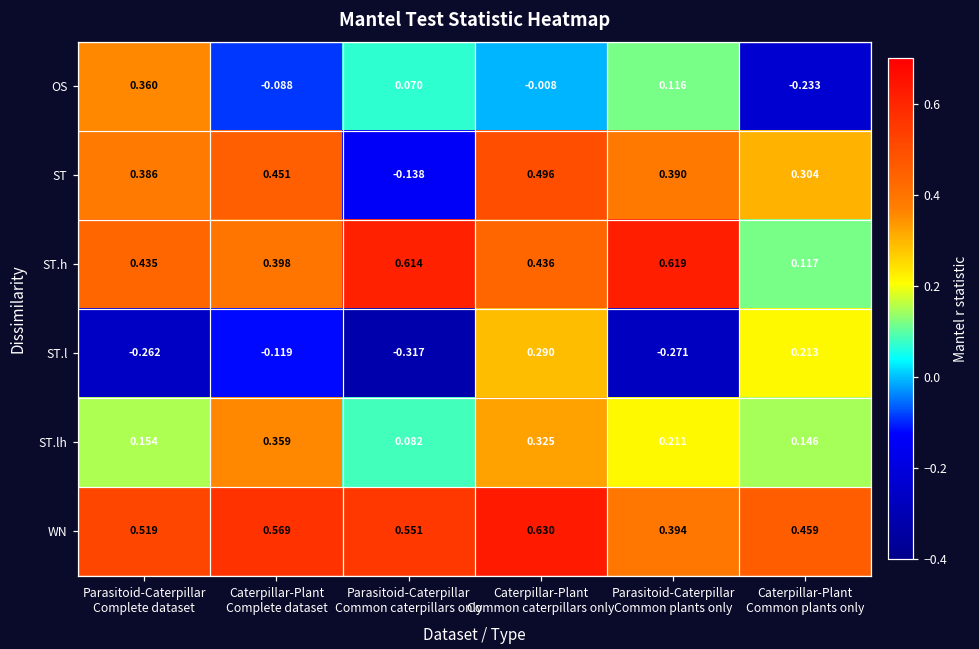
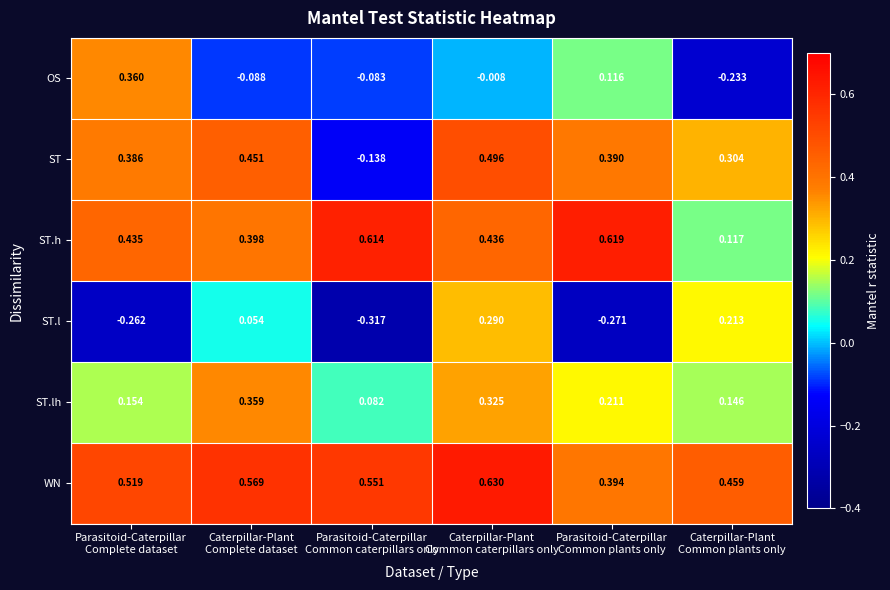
  {
    "OS": {
      "Parasitoid-Caterpillar Complete dataset": 0.360,
      "Caterpillar-Plant Complete dataset": -0.088,
-     "Parasitoid-Caterpillar Common caterpillars only": 0.070,
+     "Parasitoid-Caterpillar Common caterpillars only": -0.083,
      "Caterpillar-Plant Common caterpillars only": -0.008,
      "Parasitoid-Caterpillar Common plants only": 0.116,
      "Caterpillar-Plant Common plants only": -0.233
    },
    "ST": {
      "Parasitoid-Caterpillar Complete dataset": 0.386,
      "Caterpillar-Plant Complete dataset": 0.451,
      "Parasitoid-Caterpillar Common caterpillars only": -0.138,
      "Caterpillar-Plant Common caterpillars only": 0.496,
      "Parasitoid-Caterpillar Common plants only": 0.390,
      "Caterpillar-Plant Common plants only": 0.304
    },
    "ST.h": {
      "Parasitoid-Caterpillar Complete dataset": 0.435,
      "Caterpillar-Plant Complete dataset": 0.398,
      "Parasitoid-Caterpillar Common caterpillars only": 0.614,
      "Caterpillar-Plant Common caterpillars only": 0.436,
      "Parasitoid-Caterpillar Common plants only": 0.619,
      "Caterpillar-Plant Common plants only": 0.117
    },
    "ST.l": {
      "Parasitoid-Caterpillar Complete dataset": -0.262,
-     "Caterpillar-Plant Complete dataset": -0.119,
+     "Caterpillar-Plant Complete dataset": 0.054,
      "Parasitoid-Caterpillar Common caterpillars only": -0.317,
      "Caterpillar-Plant Common caterpillars only": 0.290,
      "Parasitoid-Caterpillar Common plants only": -0.271,
      "Caterpillar-Plant Common plants only": 0.213
    },
    "ST.lh": {
      "Parasitoid-Caterpillar Complete dataset": 0.154,
      "Caterpillar-Plant Complete dataset": 0.359,
      "Parasitoid-Caterpillar Common caterpillars only": 0.082,
      "Caterpillar-Plant Common caterpillars only": 0.325,
      "Parasitoid-Caterpillar Common plants only": 0.211,
      "Caterpillar-Plant Common plants only": 0.146
    },
    "WN": {
      "Parasitoid-Caterpillar Complete dataset": 0.519,
      "Caterpillar-Plant Complete dataset": 0.569,
      "Parasitoid-Caterpillar Common caterpillars only": 0.551,
      "Caterpillar-Plant Common caterpillars only": 0.630,
      "Parasitoid-Caterpillar Common plants only": 0.394,
      "Caterpillar-Plant Common plants only": 0.459
    }
  }
